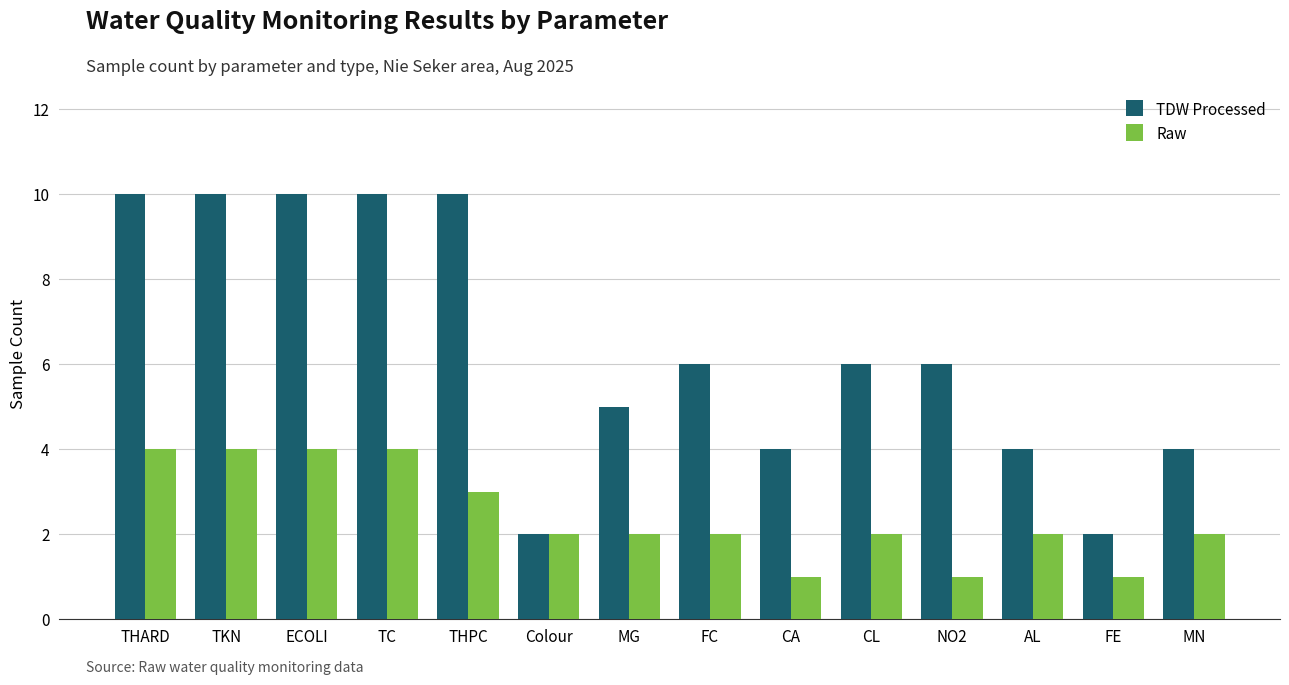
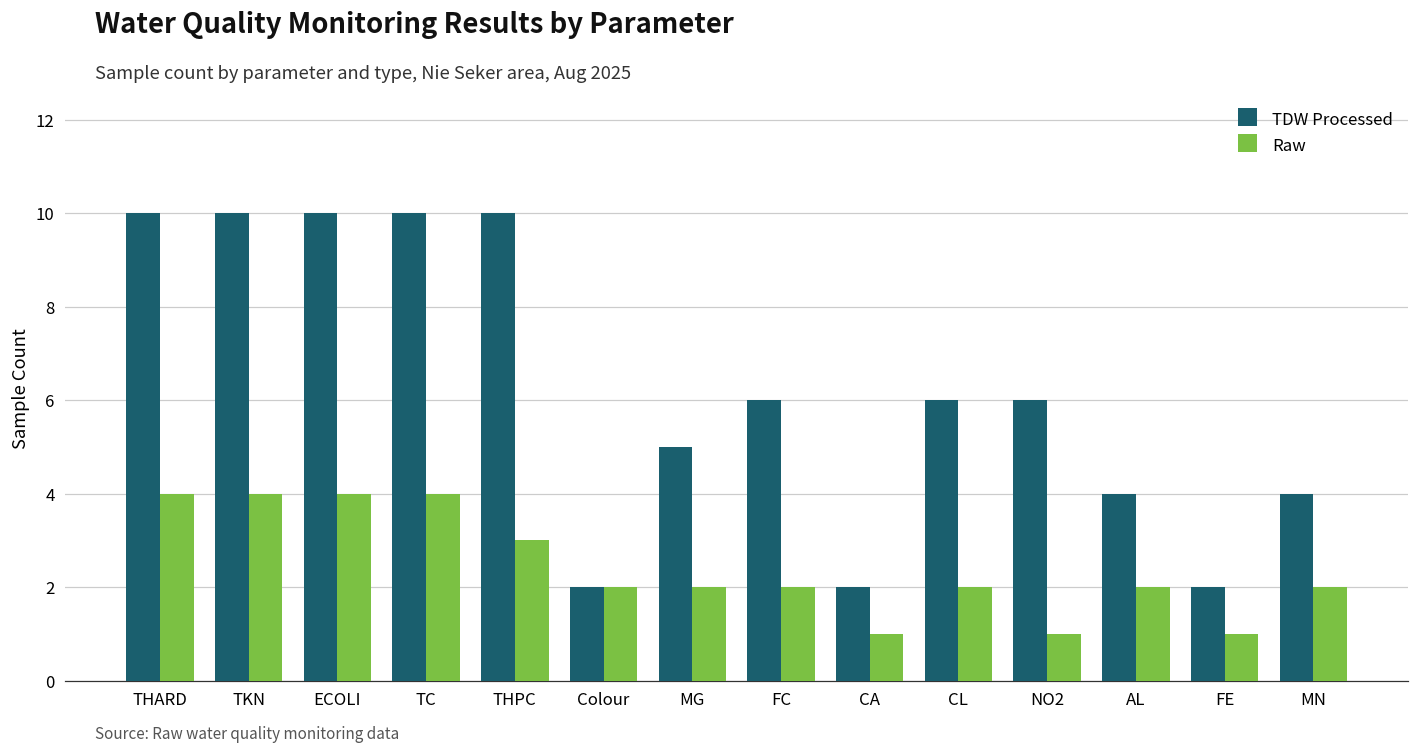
  {
    "TDW Processed": {
      "THARD": 10,
      "TKN": 10,
      "ECOLI": 10,
      "TC": 10,
      "THPC": 10,
      "Colour": 2,
      "MG": 5,
      "FC": 6,
-     "CA": 4,
+     "CA": 2,
      "CL": 6,
      "NO2": 6,
      "AL": 4,
      "FE": 2,
      "MN": 4
    },
    "Raw": {
      "THARD": 4,
      "TKN": 4,
      "ECOLI": 4,
      "TC": 4,
      "THPC": 3,
      "Colour": 2,
      "MG": 2,
      "FC": 2,
      "CA": 1,
      "CL": 2,
      "NO2": 1,
      "AL": 2,
      "FE": 1,
      "MN": 2
    }
  }
